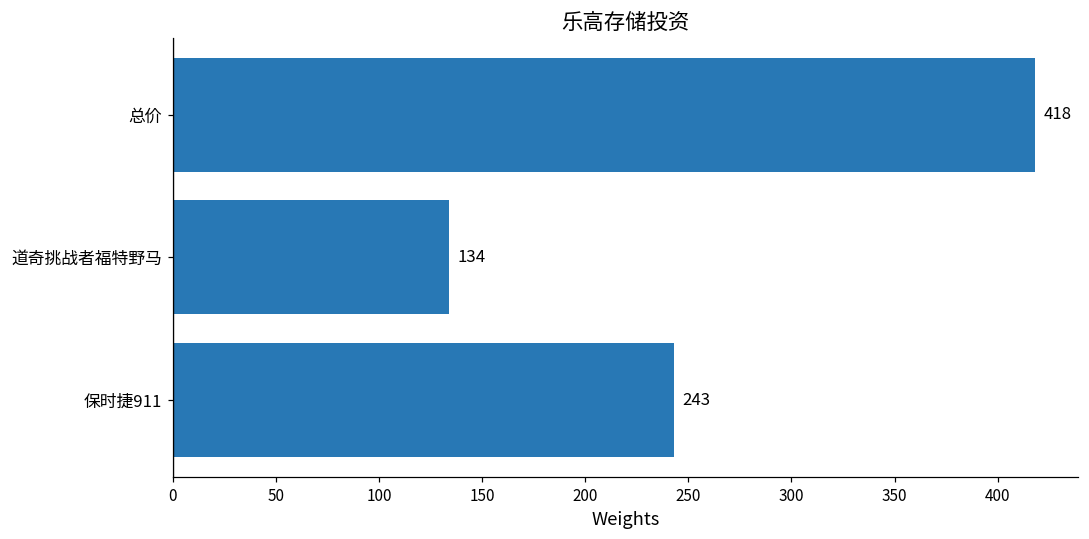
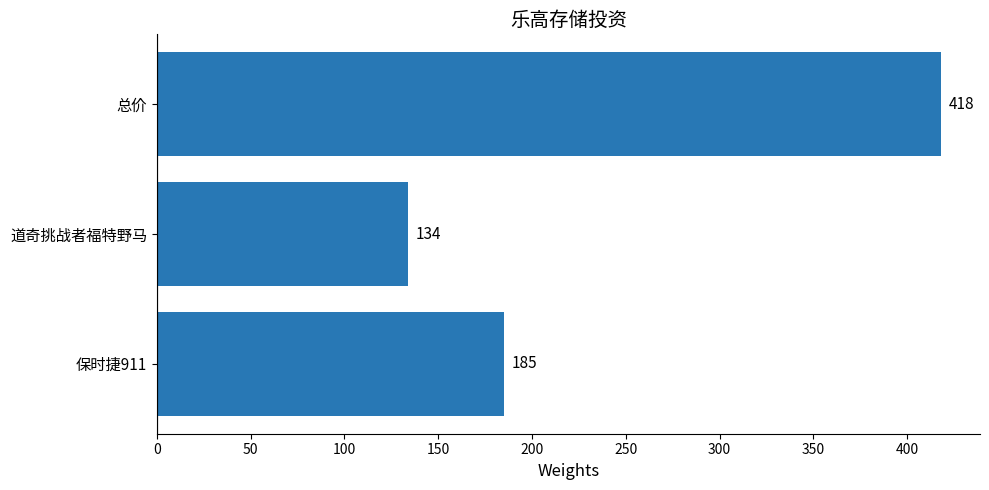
  {
    "总价": 418,
    "道奇挑战者福特野马": 134,
-   "保时捷911": 243
+   "保时捷911": 185
  }
